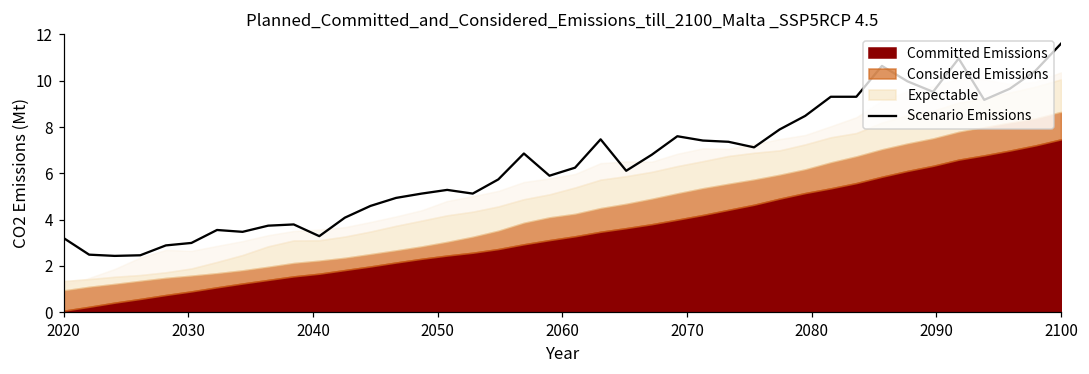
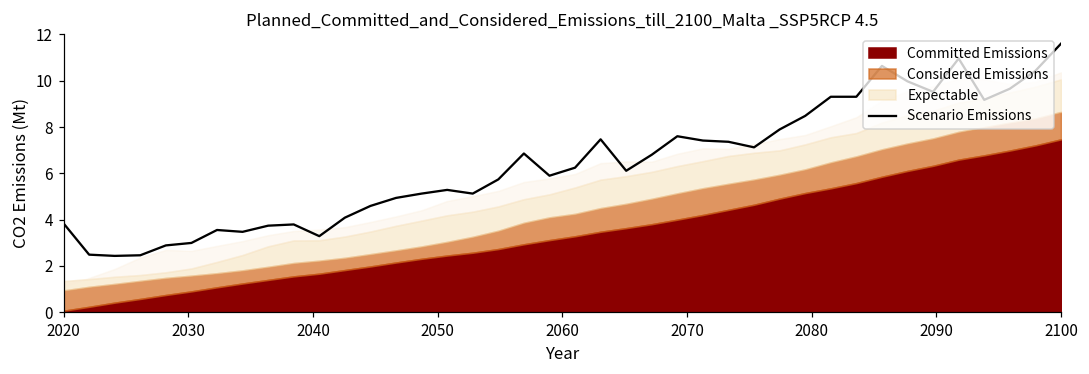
  {
    "Scenario Emissions": {
-     "2020": 3.2,
+     "2020": 3.8,
      "2100": 11.6
    },
    "Committed Emissions": {
      "2100": 7.5
    },
    "Considered Emissions": {
      "2020": 0.9,
      "2100": 1.2
    }
  }
